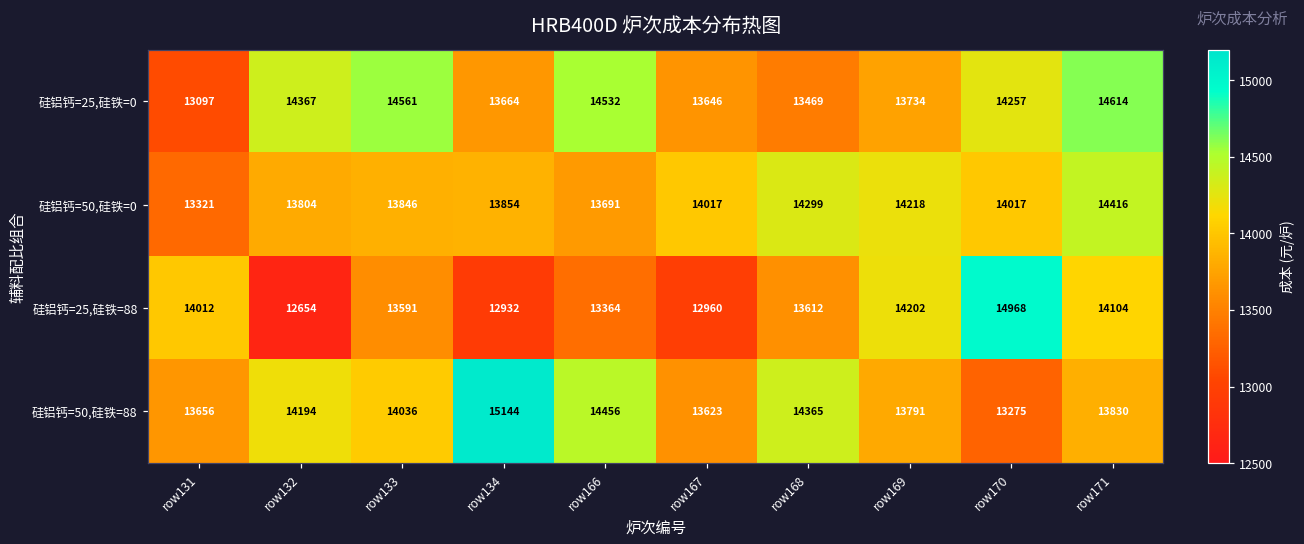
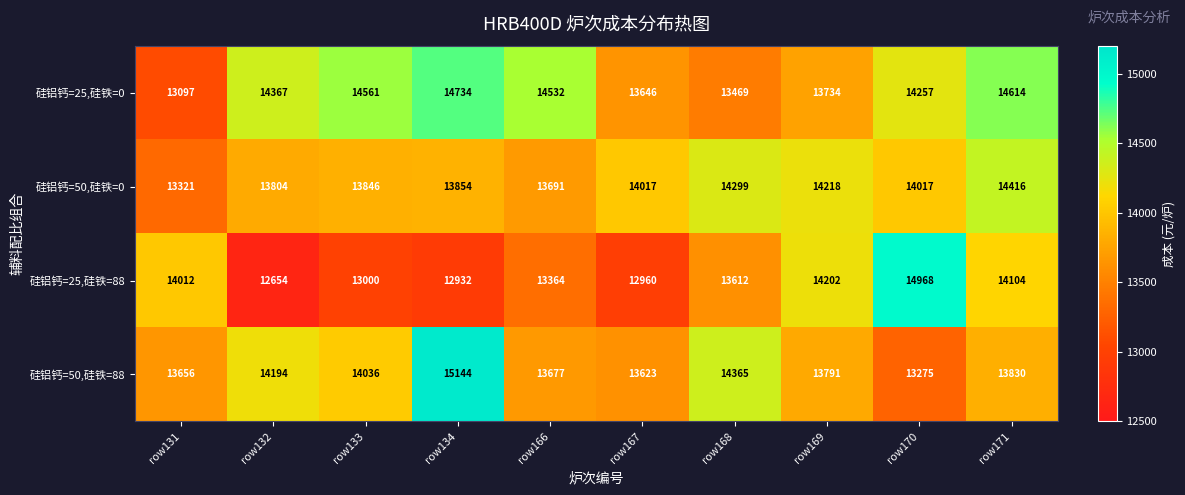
  {
    "硅铝钙=25,硅铁=0": {
      "row131": 13097,
      "row132": 14367,
      "row133": 14561,
-     "row134": 13664,
+     "row134": 14734,
      "row166": 14532,
      "row167": 13646,
      "row168": 13469,
      "row169": 13734,
      "row170": 14257,
      "row171": 14614
    },
    "硅铝钙=50,硅铁=0": {
      "row131": 13321,
      "row132": 13804,
      "row133": 13846,
      "row134": 13854,
      "row166": 13691,
      "row167": 14017,
      "row168": 14299,
      "row169": 14218,
      "row170": 14017,
      "row171": 14416
    },
    "硅铝钙=25,硅铁=88": {
      "row131": 14012,
      "row132": 12654,
-     "row133": 13591,
+     "row133": 13000,
      "row134": 12932,
      "row166": 13364,
      "row167": 12960,
      "row168": 13612,
      "row169": 14202,
      "row170": 14968,
      "row171": 14104
    },
    "硅铝钙=50,硅铁=88": {
      "row131": 13656,
      "row132": 14194,
      "row133": 14036,
      "row134": 15144,
-     "row166": 14456,
+     "row166": 13677,
      "row167": 13623,
      "row168": 14365,
      "row169": 13791,
      "row170": 13275,
      "row171": 13830
    }
  }
